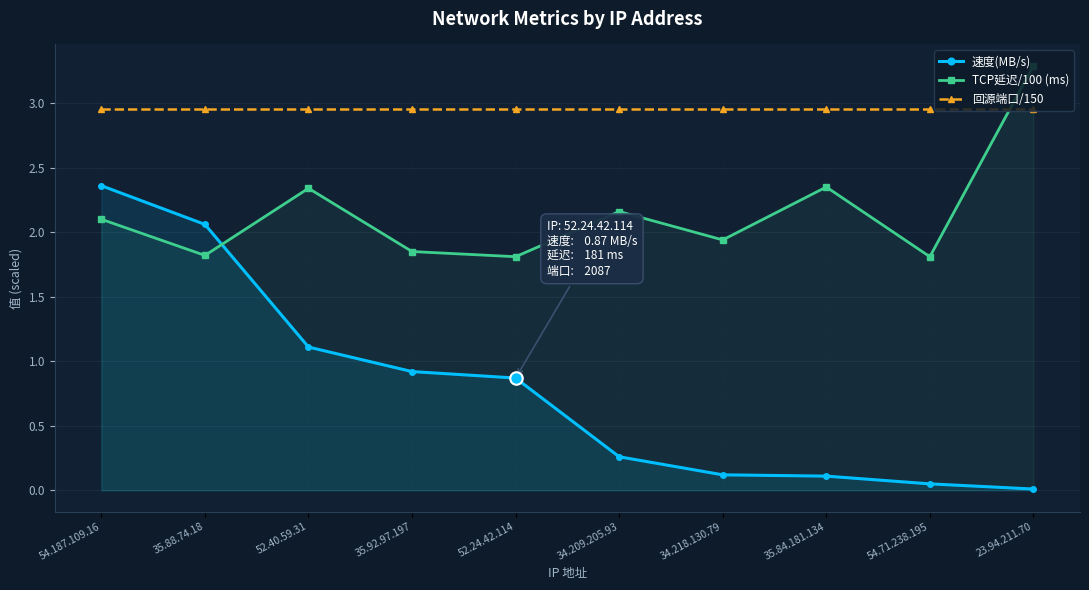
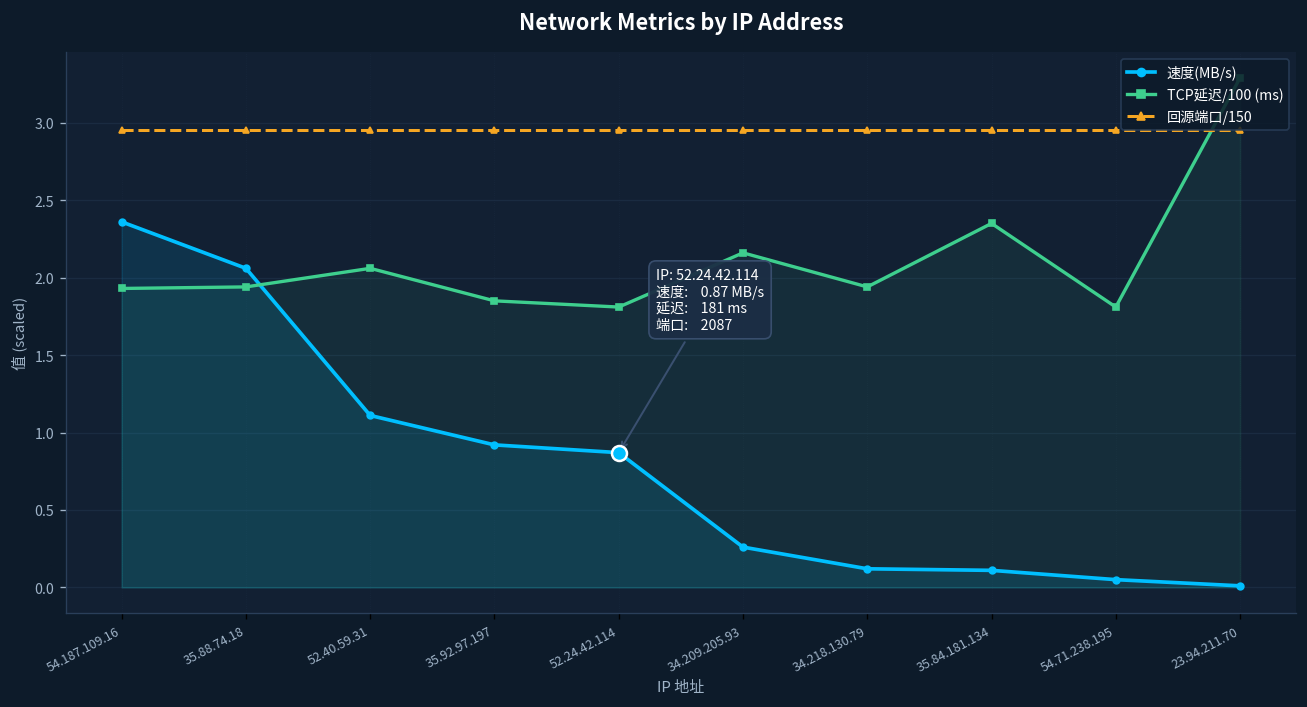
  {
    "TCP延迟/100 (ms)": {
-     "54.187.109.16": 2.10,
-     "35.88.74.18": 1.82,
-     "52.40.59.31": 2.34,
+     "54.187.109.16": 1.93,
+     "35.88.74.18": 1.94,
+     "52.40.59.31": 2.06,
      "35.92.97.197": 1.85,
      "34.209.205.93": 2.16,
      "34.218.130.79": 1.94,
      "35.84.181.134": 2.35,
      "54.71.238.195": 1.81
    },
    "回源端口/150": {
      "54.187.109.16": 2.95,
      "35.88.74.18": 2.95,
      "52.40.59.31": 2.95,
      "35.92.97.197": 2.95,
      "52.24.42.114": 2.95,
      "34.209.205.93": 2.95,
      "34.218.130.79": 2.95,
      "35.84.181.134": 2.95,
      "54.71.238.195": 2.95
    }
  }
